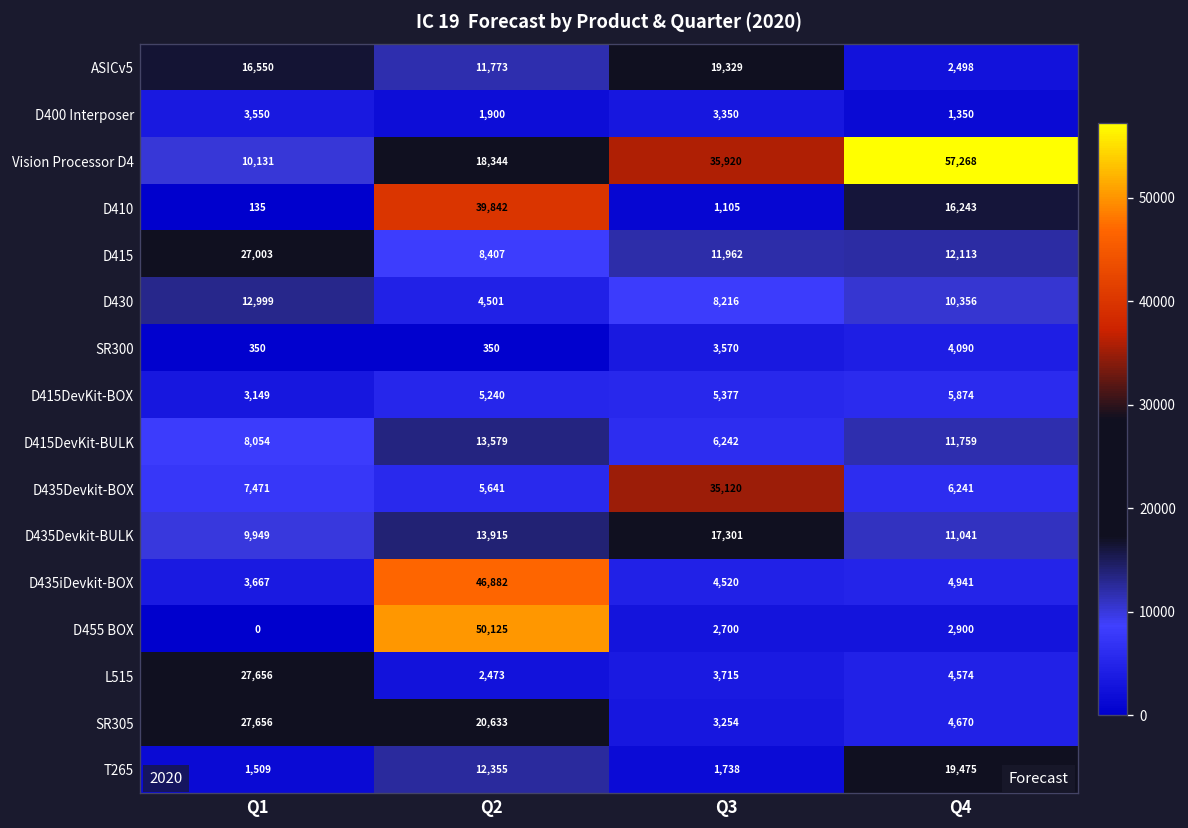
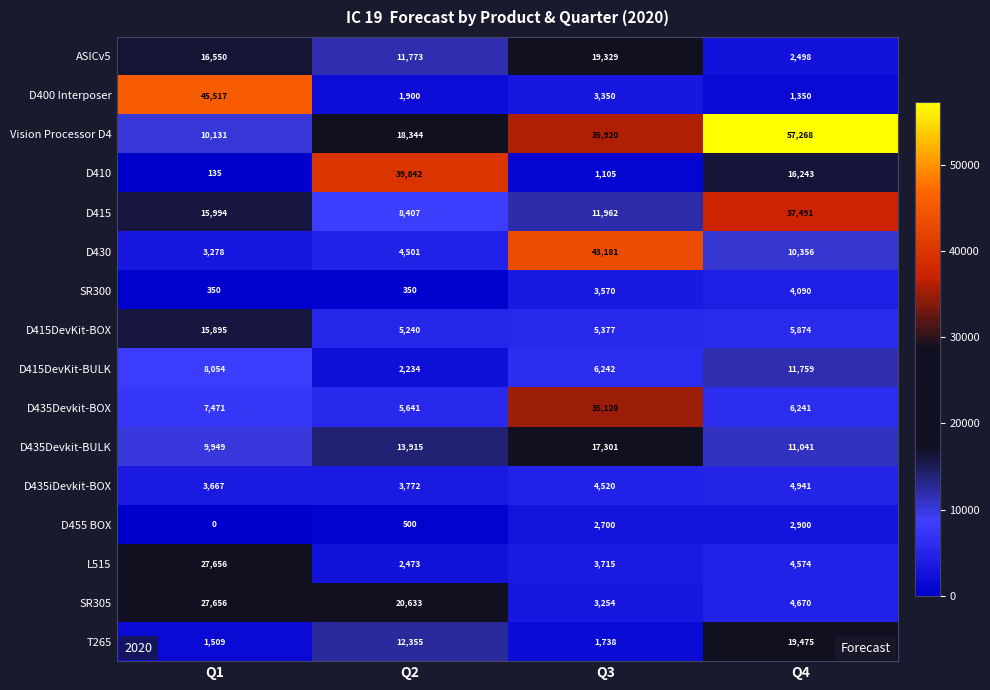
  {
    "ASICv5": {
      "Q1": "16,550",
      "Q2": "11,773",
      "Q3": "19,329",
      "Q4": "2,498"
    },
    "D400 Interposer": {
-     "Q1": "3,550",
+     "Q1": "45,517",
      "Q2": "1,900",
      "Q3": "3,350",
      "Q4": "1,350"
    },
    "Vision Processor D4": {
      "Q1": "10,131",
      "Q2": "18,344",
      "Q3": "35,920",
      "Q4": "57,268"
    },
    "D410": {
      "Q1": "135",
      "Q2": "39,842",
      "Q3": "1,105",
      "Q4": "16,243"
    },
    "D415": {
-     "Q1": "27,003",
+     "Q1": "15,994",
      "Q2": "8,407",
      "Q3": "11,962",
-     "Q4": "12,113"
+     "Q4": "37,491"
    },
    "D430": {
-     "Q1": "12,999",
+     "Q1": "3,278",
      "Q2": "4,501",
-     "Q3": "8,216",
+     "Q3": "43,181",
      "Q4": "10,356"
    },
    "SR300": {
      "Q1": "350",
      "Q2": "350",
      "Q3": "3,570",
      "Q4": "4,090"
    },
    "D415DevKit-BOX": {
-     "Q1": "3,149",
+     "Q1": "15,895",
      "Q2": "5,240",
      "Q3": "5,377",
      "Q4": "5,874"
    },
    "D415DevKit-BULK": {
      "Q1": "8,054",
-     "Q2": "13,579",
+     "Q2": "2,234",
      "Q3": "6,242",
      "Q4": "11,759"
    },
    "D435Devkit-BOX": {
      "Q1": "7,471",
      "Q2": "5,641",
      "Q3": "35,120",
      "Q4": "6,241"
    },
    "D435Devkit-BULK": {
      "Q1": "9,949",
      "Q2": "13,915",
      "Q3": "17,301",
      "Q4": "11,041"
    },
    "D435iDevkit-BOX": {
      "Q1": "3,667",
-     "Q2": "46,882",
+     "Q2": "3,772",
      "Q3": "4,520",
      "Q4": "4,941"
    },
    "D455 BOX": {
      "Q1": "0",
-     "Q2": "50,125",
+     "Q2": "500",
      "Q3": "2,700",
      "Q4": "2,900"
    },
    "L515": {
      "Q1": "27,656",
      "Q2": "2,473",
      "Q3": "3,715",
      "Q4": "4,574"
    },
    "SR305": {
      "Q1": "27,656",
      "Q2": "20,633",
      "Q3": "3,254",
      "Q4": "4,670"
    },
    "T265": {
      "Q1": "1,509",
      "Q2": "12,355",
      "Q3": "1,738",
      "Q4": "19,475"
    }
  }
